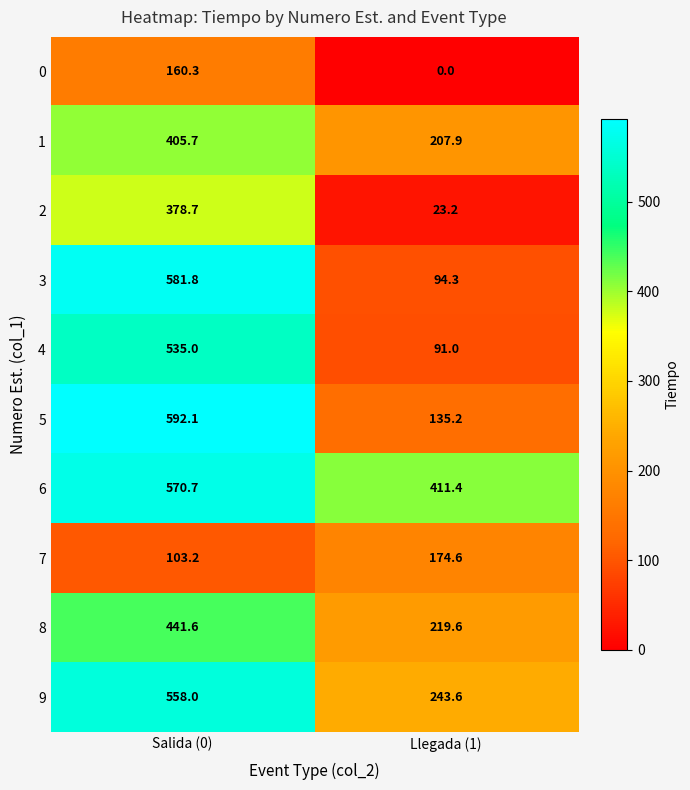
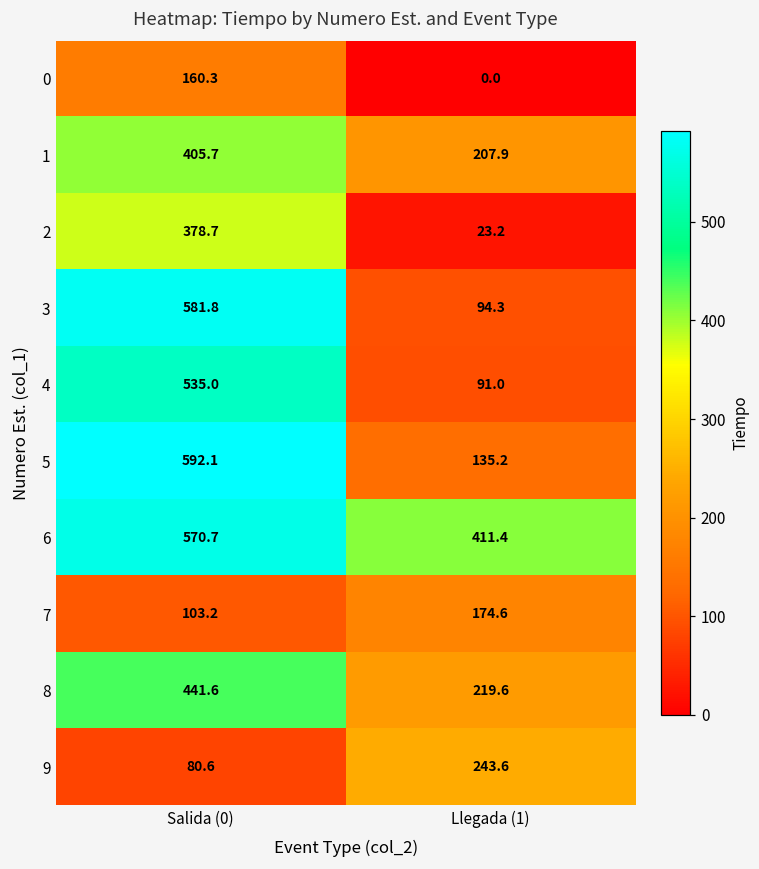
  {
    "0": {
      "Salida (0)": 160.3,
      "Llegada (1)": 0.0
    },
    "1": {
      "Salida (0)": 405.7,
      "Llegada (1)": 207.9
    },
    "2": {
      "Salida (0)": 378.7,
      "Llegada (1)": 23.2
    },
    "3": {
      "Salida (0)": 581.8,
      "Llegada (1)": 94.3
    },
    "4": {
      "Salida (0)": 535.0,
      "Llegada (1)": 91.0
    },
    "5": {
      "Salida (0)": 592.1,
      "Llegada (1)": 135.2
    },
    "6": {
      "Salida (0)": 570.7,
      "Llegada (1)": 411.4
    },
    "7": {
      "Salida (0)": 103.2,
      "Llegada (1)": 174.6
    },
    "8": {
      "Salida (0)": 441.6,
      "Llegada (1)": 219.6
    },
    "9": {
-     "Salida (0)": 558.0,
+     "Salida (0)": 80.6,
      "Llegada (1)": 243.6
    }
  }
